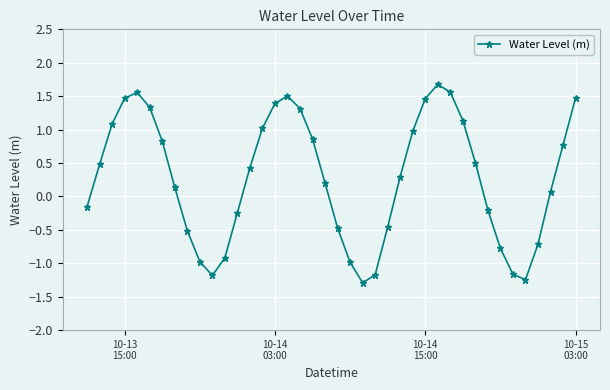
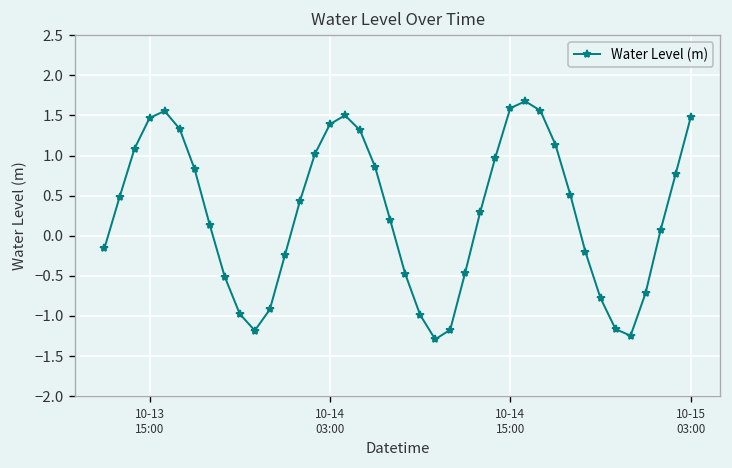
  {
    "10-13 15:00": 1.5,
    "10-14 03:00": 1.4,
-   "10-14 15:00": 1.5,
+   "10-14 15:00": 1.6,
    "10-15 03:00": 1.5
  }
